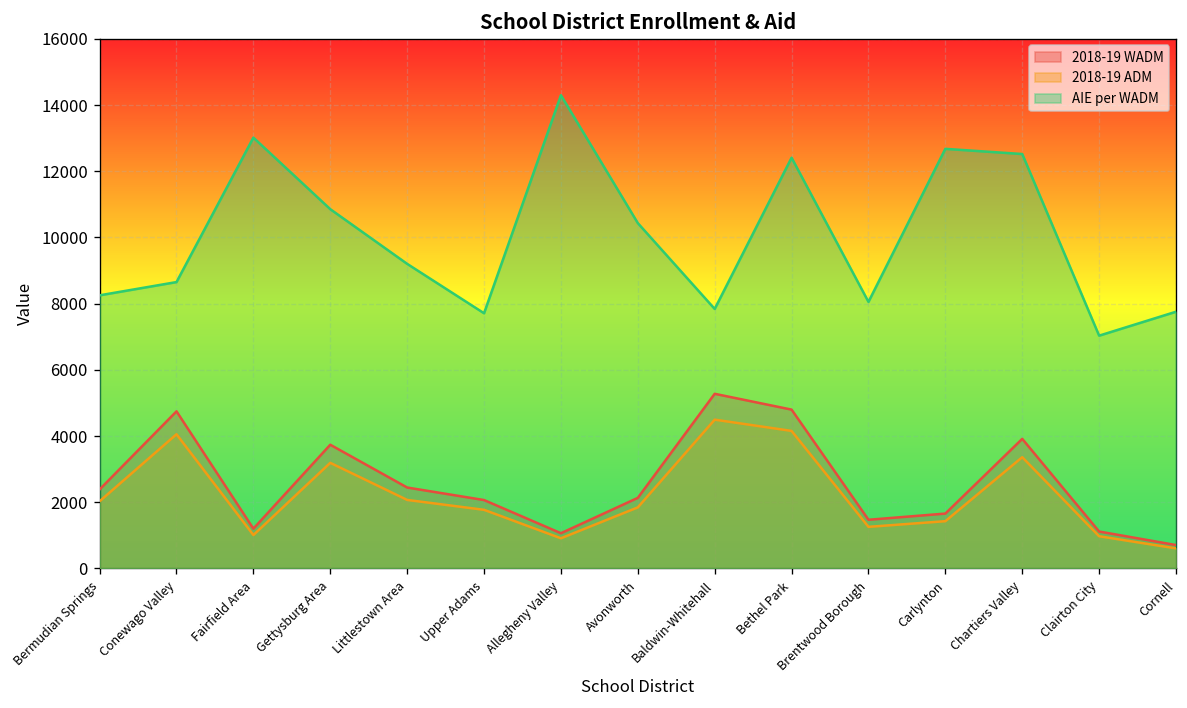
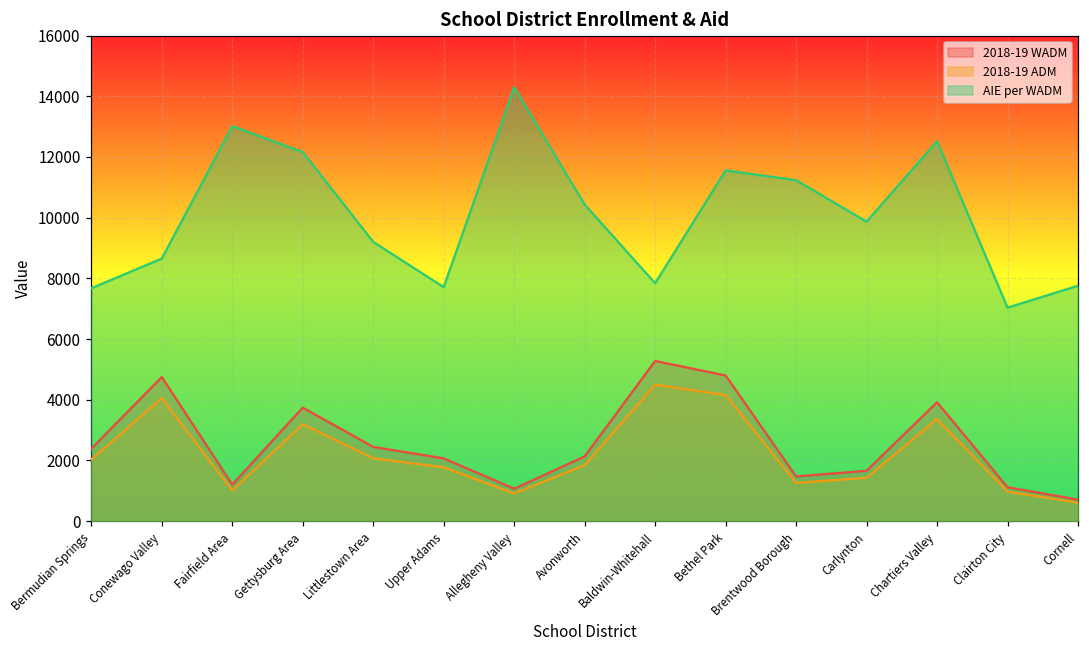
  {
    "AIE per WADM": {
-     "Bermudian Springs": 8300,
+     "Bermudian Springs": 7700,
      "Conewago Valley": 8700,
      "Fairfield Area": 13000,
-     "Gettysburg Area": 10900,
+     "Gettysburg Area": 12200,
      "Littlestown Area": 9200,
      "Upper Adams": 7700,
      "Allegheny Valley": 14300,
      "Avonworth": 10400,
      "Baldwin-Whitehall": 7800,
-     "Bethel Park": 12400,
-     "Brentwood Borough": 8100,
-     "Carlynton": 12700,
+     "Bethel Park": 11600,
+     "Brentwood Borough": 11200,
+     "Carlynton": 9900,
      "Chartiers Valley": 12500,
      "Clairton City": 7000,
      "Cornell": 7800
    }
  }
